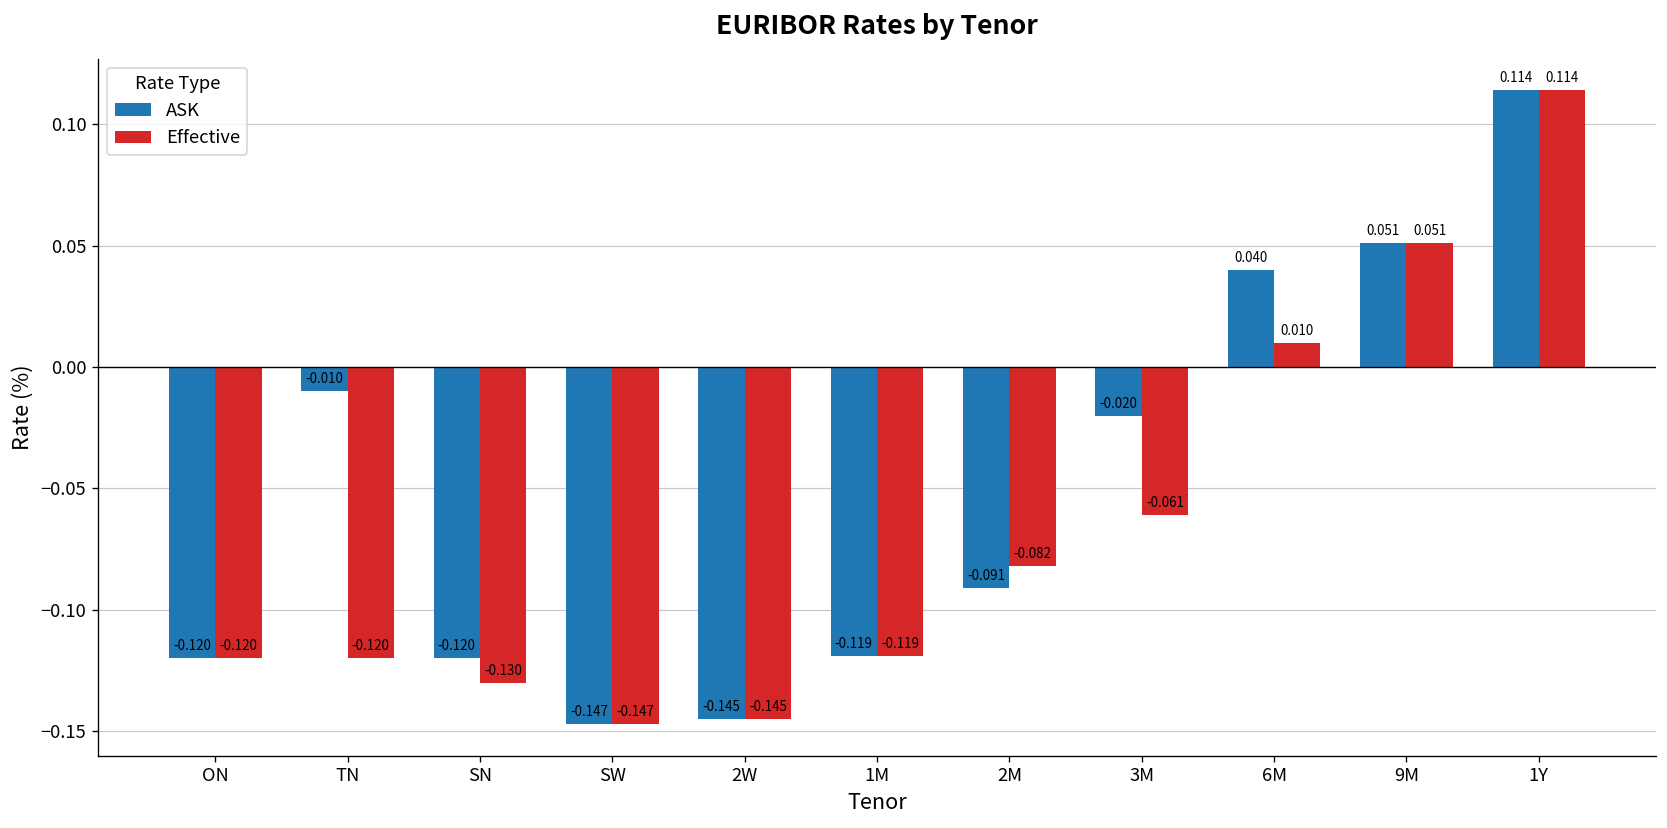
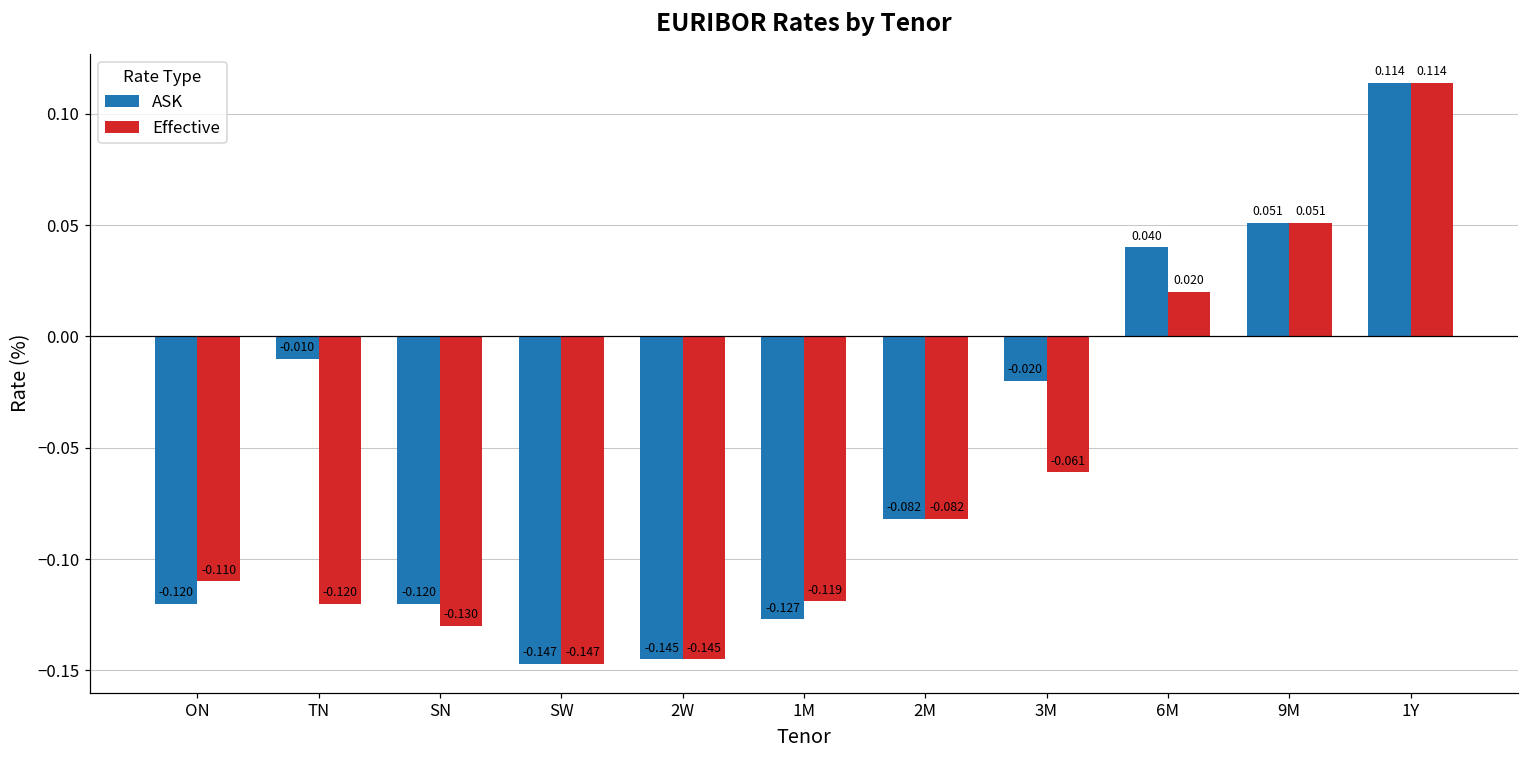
  {
    "ASK": {
      "ON": -0.120,
      "TN": -0.010,
      "SN": -0.120,
      "SW": -0.147,
      "2W": -0.145,
-     "1M": -0.119,
-     "2M": -0.091,
+     "1M": -0.127,
+     "2M": -0.082,
      "3M": -0.020,
      "6M": 0.040,
      "9M": 0.051,
      "1Y": 0.114
    },
    "Effective": {
-     "ON": -0.120,
+     "ON": -0.110,
      "TN": -0.120,
      "SN": -0.130,
      "SW": -0.147,
      "2W": -0.145,
      "1M": -0.119,
      "2M": -0.082,
      "3M": -0.061,
-     "6M": 0.010,
+     "6M": 0.020,
      "9M": 0.051,
      "1Y": 0.114
    }
  }
